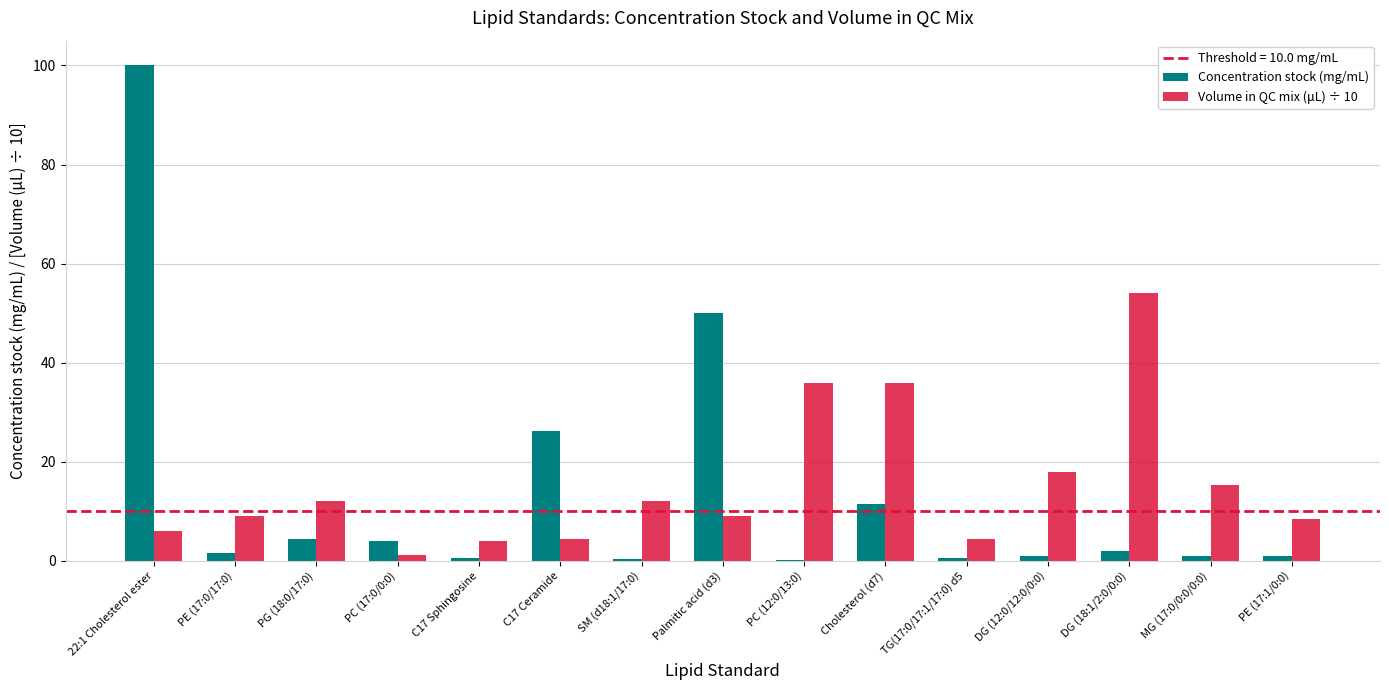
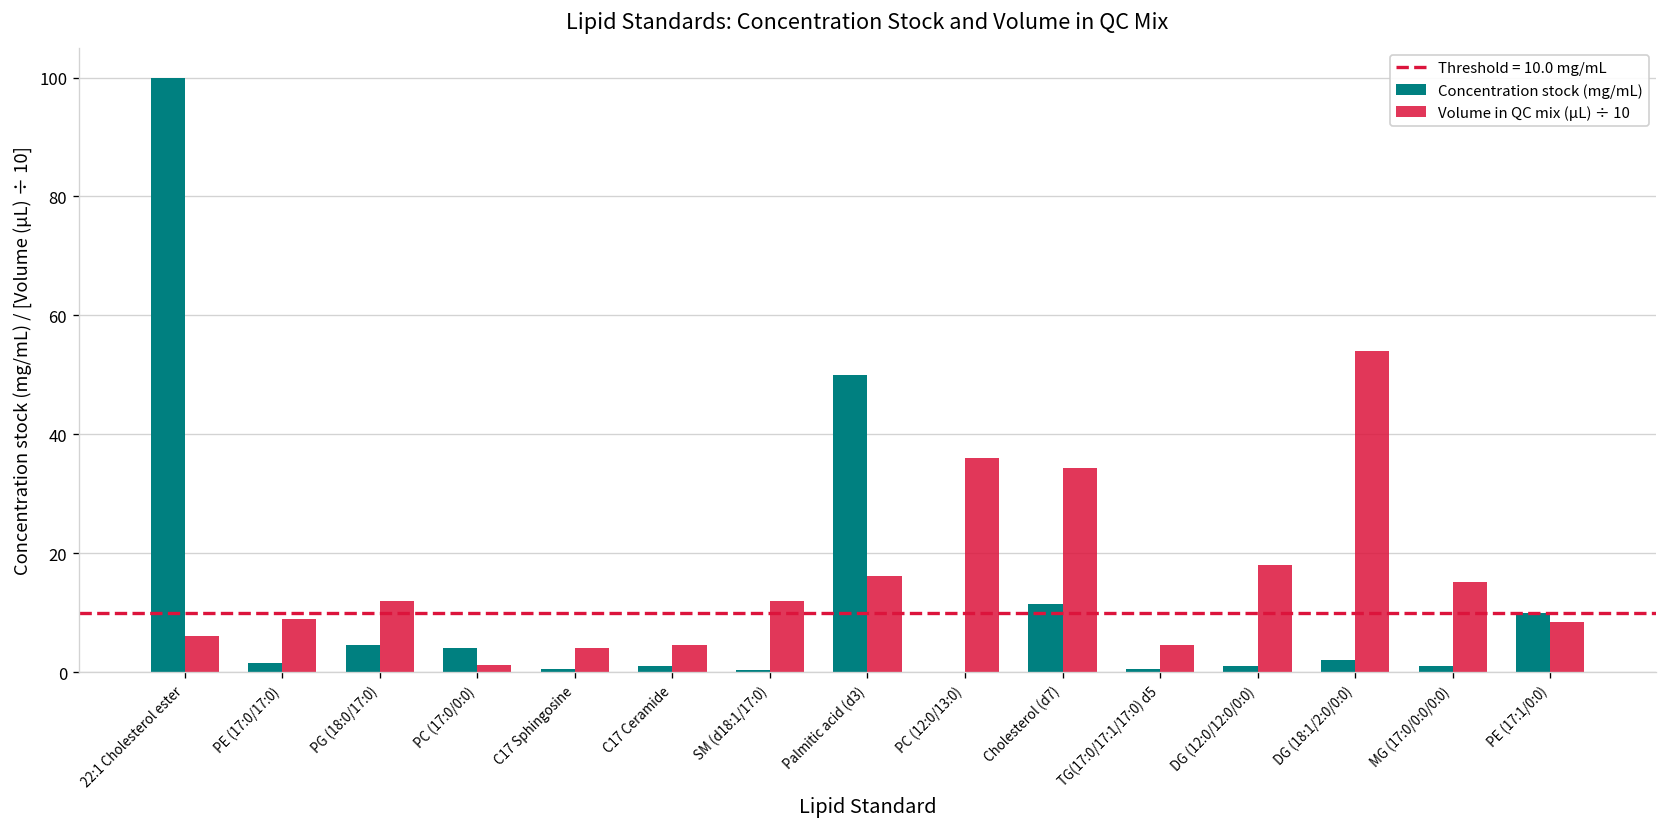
  {
    "Concentration stock (mg/mL)": {
      "22:1 Cholesterol ester": 100,
      "PE (17:0/17:0)": 2,
      "PG (18:0/17:0)": 5,
      "PC (17:0/0:0)": 4,
-     "C17 Ceramide": 26,
+     "C17 Ceramide": 1,
      "Palmitic acid (d3)": 50,
      "Cholesterol (d7)": 12,
      "DG (12:0/12:0/0:0)": 1,
      "DG (18:1/2:0/0:0)": 2,
      "MG (17:0/0:0/0:0)": 1,
-     "PE (17:1/0:0)": 1
+     "PE (17:1/0:0)": 10
    },
    "Volume in QC mix (μL) ÷ 10": {
      "22:1 Cholesterol ester": 6,
      "PE (17:0/17:0)": 9,
      "PG (18:0/17:0)": 12,
      "PC (17:0/0:0)": 1,
      "C17 Sphingosine": 4,
      "C17 Ceramide": 5,
      "SM (d18:1/17:0)": 12,
-     "Palmitic acid (d3)": 9,
+     "Palmitic acid (d3)": 16,
      "PC (12:0/13:0)": 36,
-     "Cholesterol (d7)": 36,
+     "Cholesterol (d7)": 34,
      "TG(17:0/17:1/17:0) d5": 5,
      "DG (12:0/12:0/0:0)": 18,
      "DG (18:1/2:0/0:0)": 54,
      "MG (17:0/0:0/0:0)": 15,
      "PE (17:1/0:0)": 8
    }
  }
